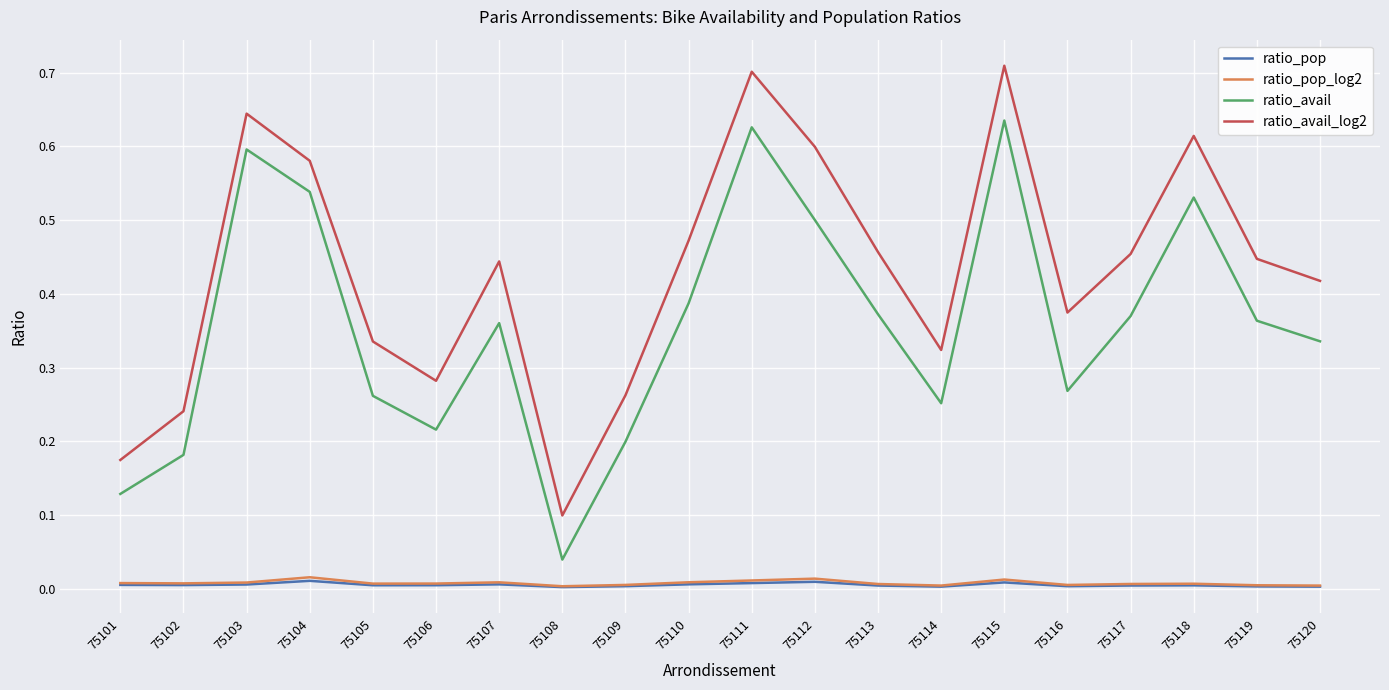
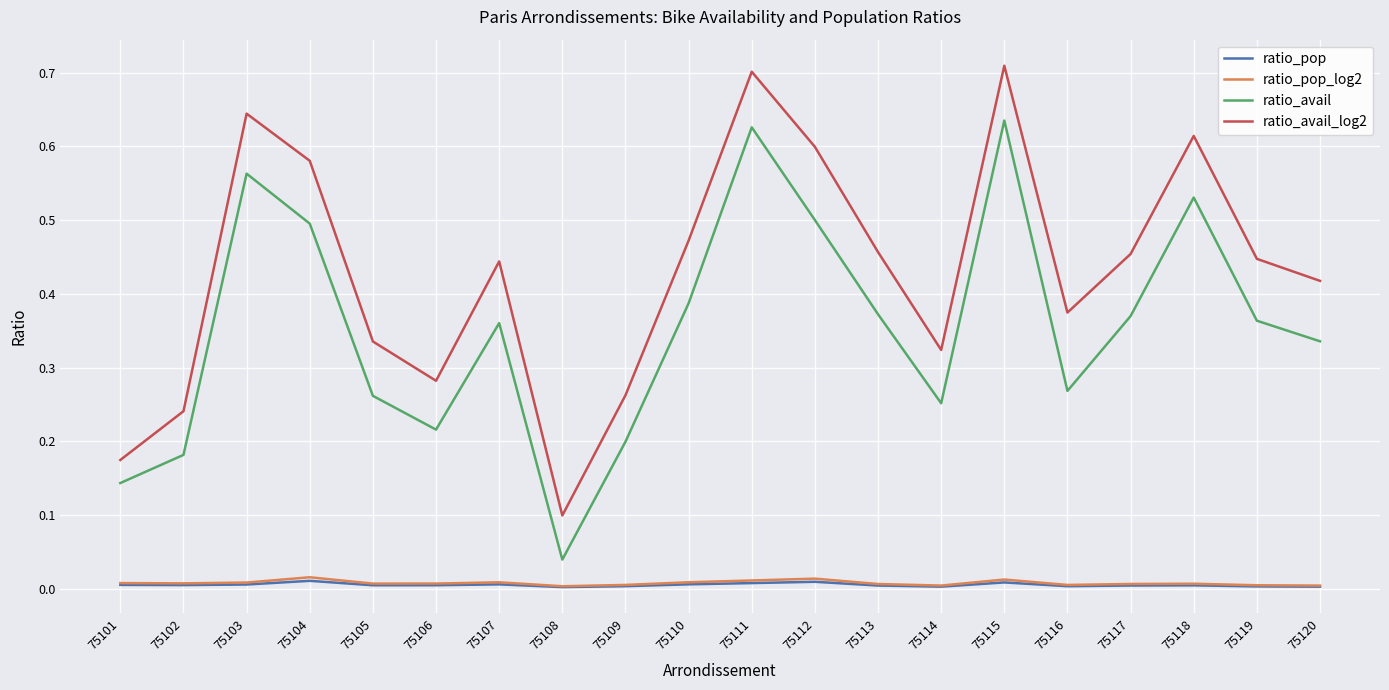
  {
    "ratio_pop": {
      "75104": 0.01,
      "75111": 0.01,
      "75112": 0.01,
      "75115": 0.01
    },
    "ratio_avail": {
-     "75101": 0.13,
+     "75101": 0.14,
      "75102": 0.18,
-     "75103": 0.60,
-     "75104": 0.54,
+     "75103": 0.56,
+     "75104": 0.50,
      "75105": 0.26,
      "75106": 0.22,
      "75107": 0.36,
      "75108": 0.04,
      "75109": 0.20,
      "75110": 0.39,
      "75111": 0.63,
      "75112": 0.50,
      "75113": 0.37,
      "75114": 0.25,
      "75115": 0.63,
      "75116": 0.27,
      "75117": 0.37,
      "75118": 0.53,
      "75119": 0.36,
      "75120": 0.34
    }
  }
